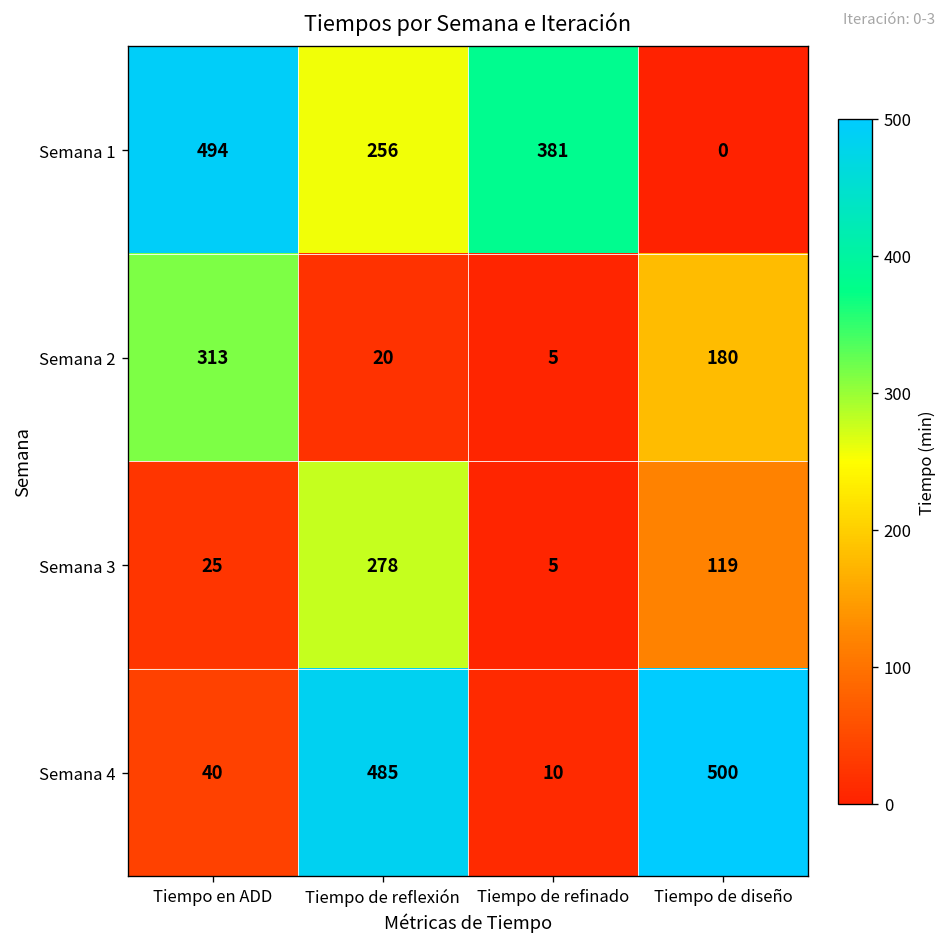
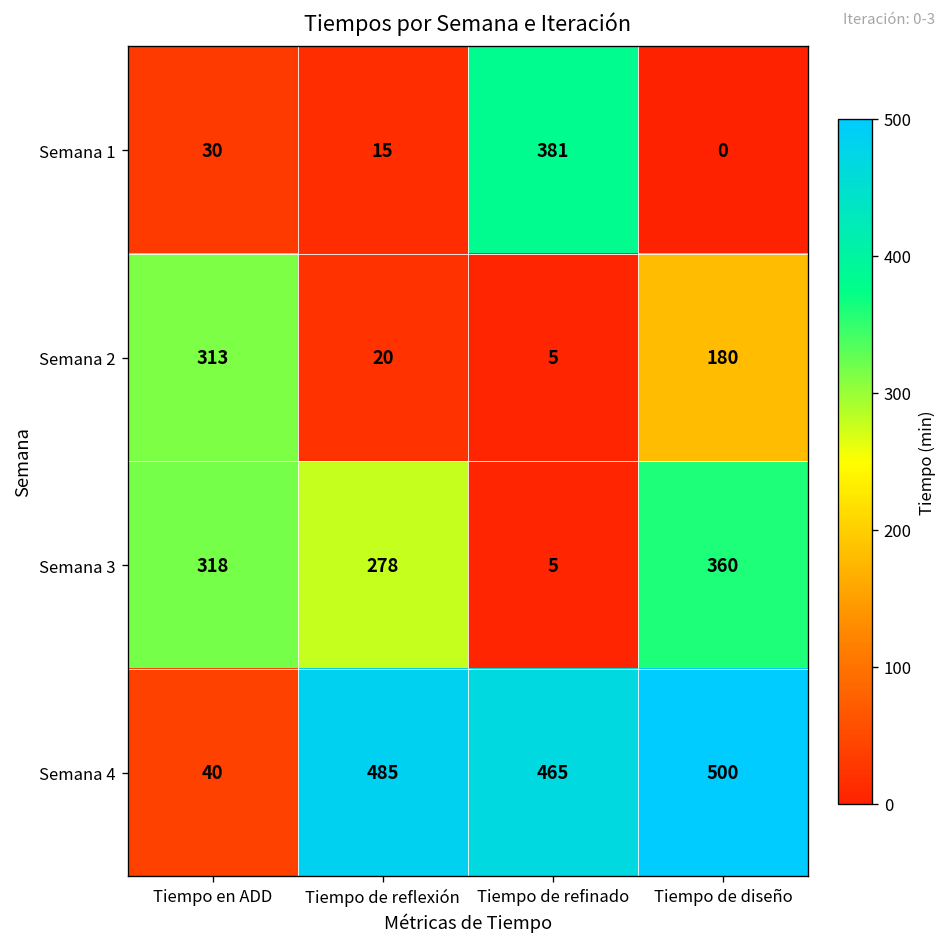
  {
    "Semana 1": {
-     "Tiempo en ADD": 494,
-     "Tiempo de reflexión": 256,
+     "Tiempo en ADD": 30,
+     "Tiempo de reflexión": 15,
      "Tiempo de refinado": 381,
      "Tiempo de diseño": 0
    },
    "Semana 2": {
      "Tiempo en ADD": 313,
      "Tiempo de reflexión": 20,
      "Tiempo de refinado": 5,
      "Tiempo de diseño": 180
    },
    "Semana 3": {
-     "Tiempo en ADD": 25,
+     "Tiempo en ADD": 318,
      "Tiempo de reflexión": 278,
      "Tiempo de refinado": 5,
-     "Tiempo de diseño": 119
+     "Tiempo de diseño": 360
    },
    "Semana 4": {
      "Tiempo en ADD": 40,
      "Tiempo de reflexión": 485,
-     "Tiempo de refinado": 10,
+     "Tiempo de refinado": 465,
      "Tiempo de diseño": 500
    }
  }
